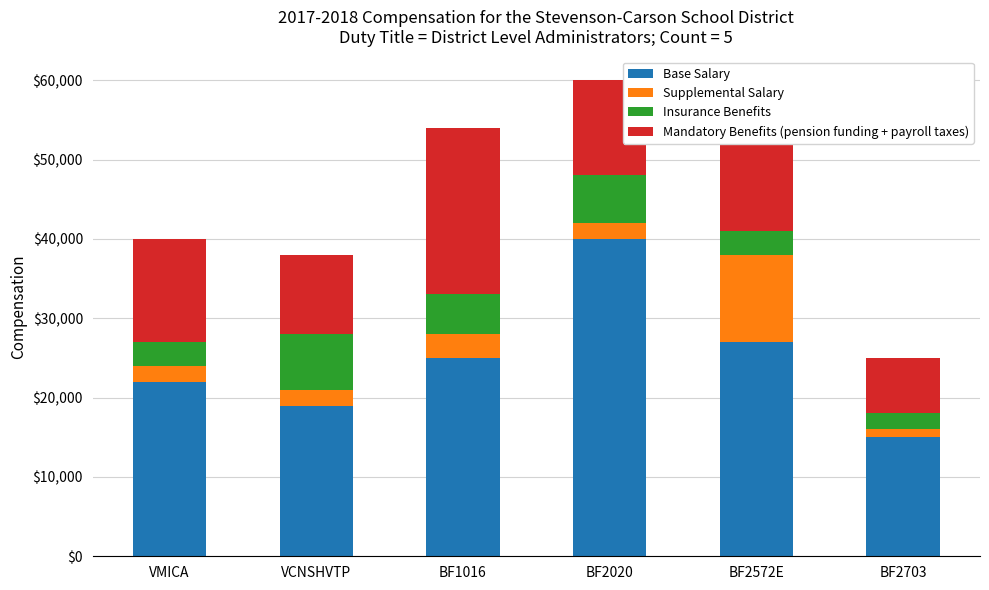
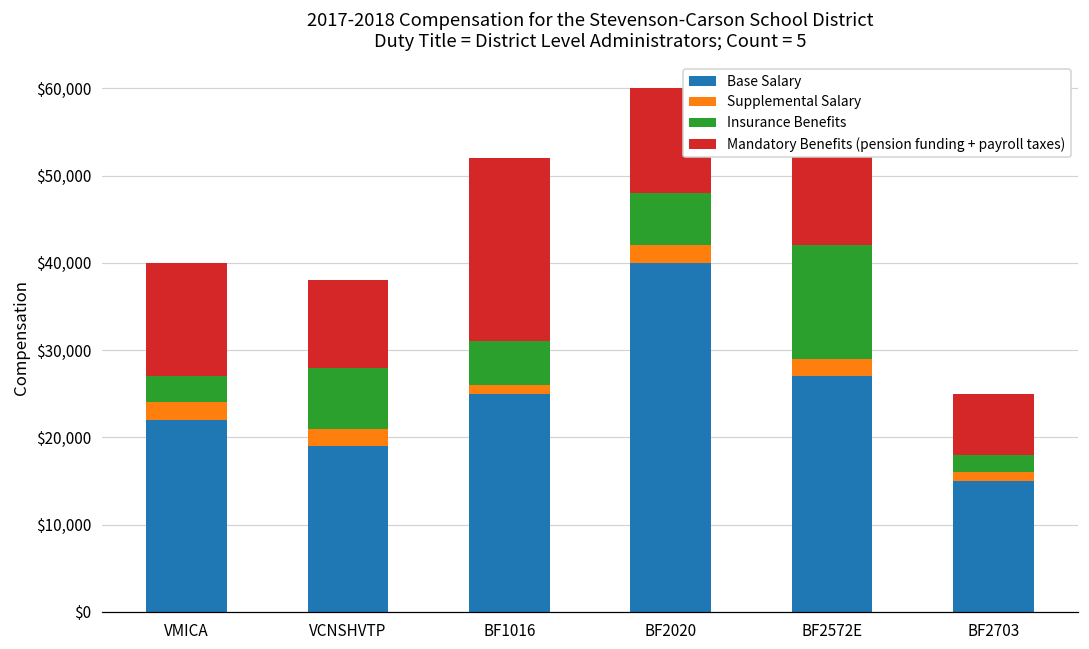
  {
    "Base Salary": {
      "VMICA": "$22,000",
      "VCNSHVTP": "$19,000",
      "BF1016": "$25,000",
      "BF2020": "$40,000",
      "BF2572E": "$27,000",
      "BF2703": "$15,000"
    },
    "Supplemental Salary": {
      "VMICA": "$2,000",
      "VCNSHVTP": "$2,000",
-     "BF1016": "$3,000",
+     "BF1016": "$1,000",
      "BF2020": "$2,000",
-     "BF2572E": "$11,000",
+     "BF2572E": "$2,000",
      "BF2703": "$1,000"
    },
    "Insurance Benefits": {
      "VMICA": "$3,000",
      "VCNSHVTP": "$7,000",
      "BF1016": "$5,000",
      "BF2020": "$6,000",
-     "BF2572E": "$3,000",
+     "BF2572E": "$13,000",
      "BF2703": "$2,000"
    },
    "Mandatory Benefits (pension funding + payroll taxes)": {
      "VMICA": "$13,000",
      "VCNSHVTP": "$10,000",
      "BF1016": "$21,000",
      "BF2020": "$12,000",
      "BF2703": "$7,000"
    }
  }
